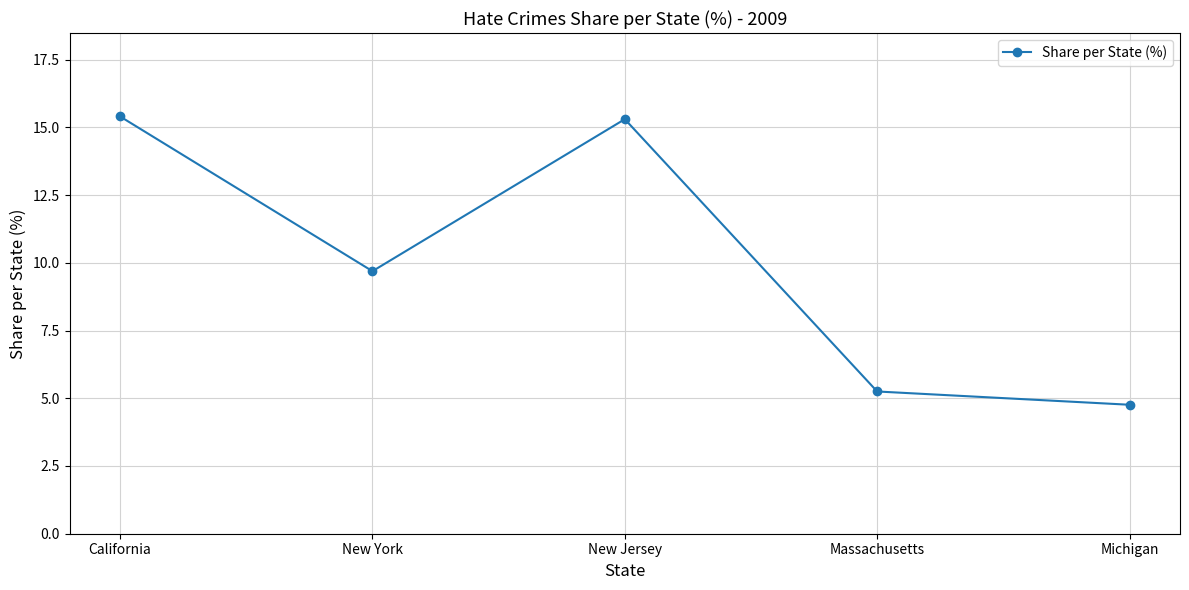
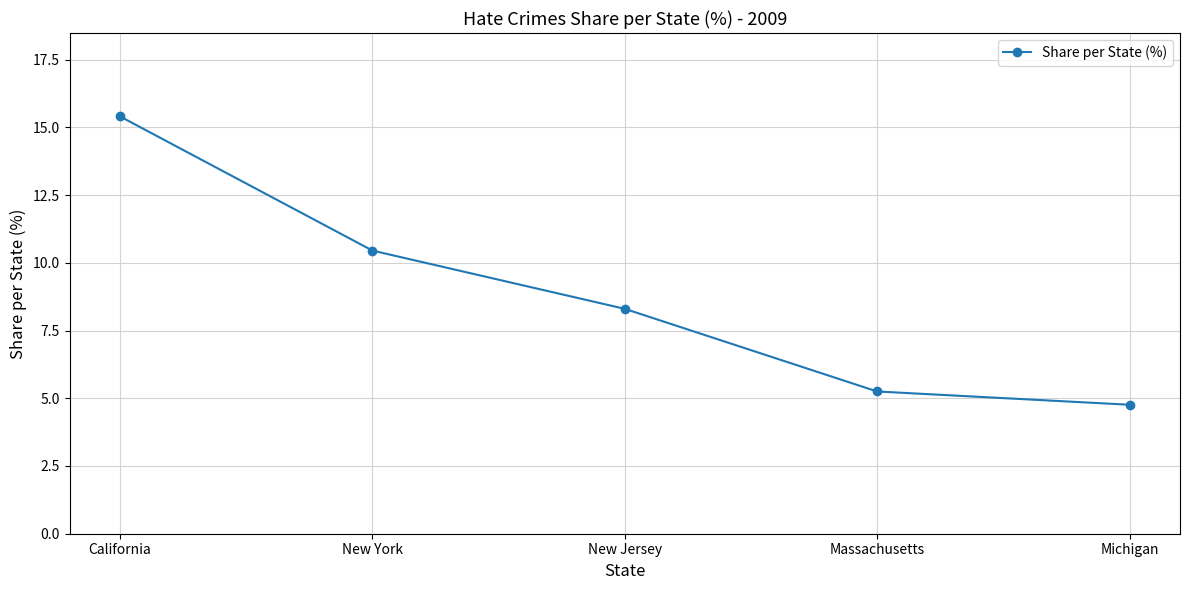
  {
    "California": 15.4,
-   "New York": 9.7,
-   "New Jersey": 15.3,
+   "New York": 10.5,
+   "New Jersey": 8.3,
    "Massachusetts": 5.3,
    "Michigan": 4.8
  }
